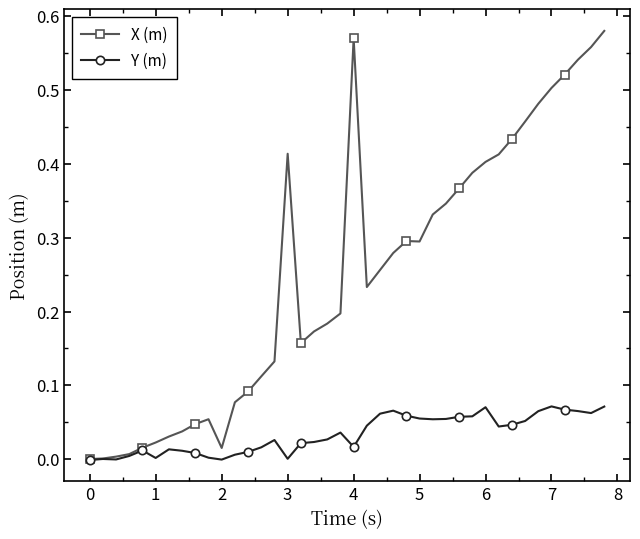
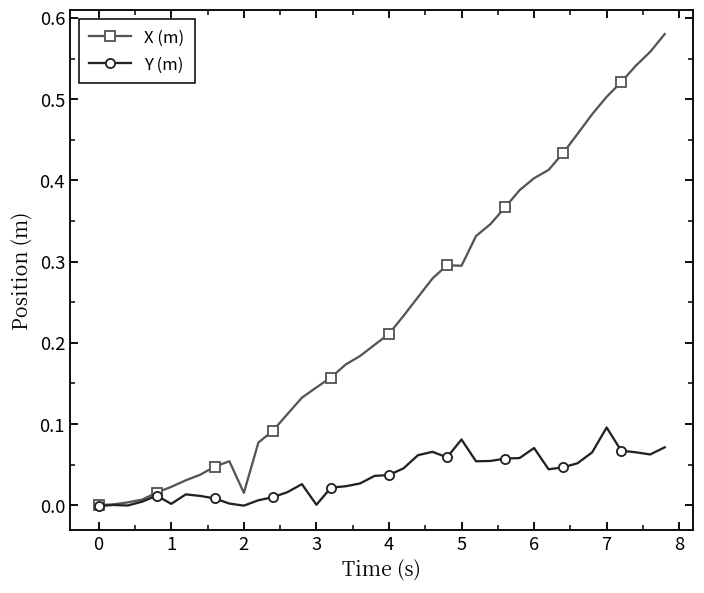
  {
    "X (m)": {
      "1": 0.02,
      "2": 0.02,
-     "3": 0.41,
-     "4": 0.57,
+     "3": 0.15,
+     "4": 0.21,
      "5": 0.29,
      "6": 0.40,
      "7": 0.50
    },
    "Y (m)": {
      "1": 0.00,
      "2": 0.00,
      "3": 0.00,
-     "4": 0.02,
-     "5": 0.06,
+     "4": 0.04,
+     "5": 0.08,
      "6": 0.07,
-     "7": 0.07
+     "7": 0.10
    }
  }
